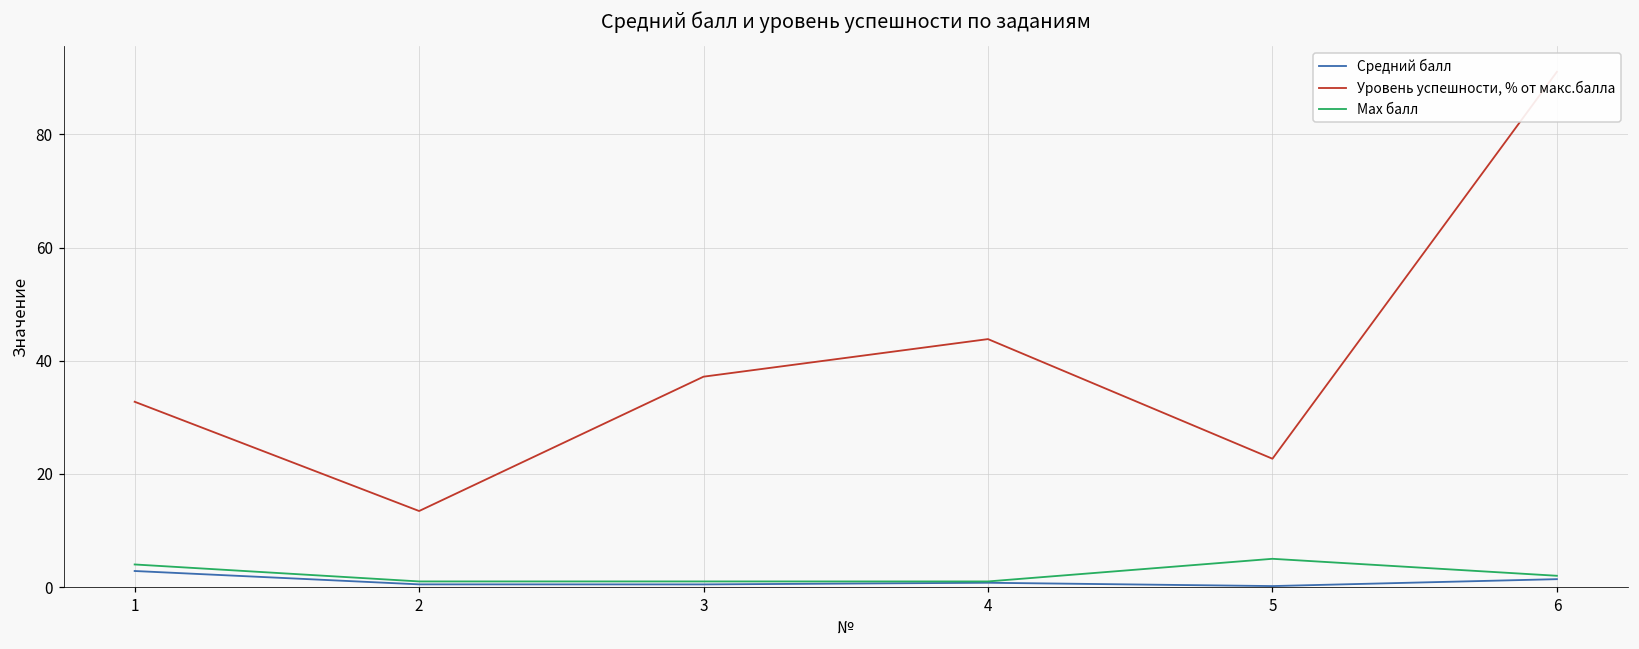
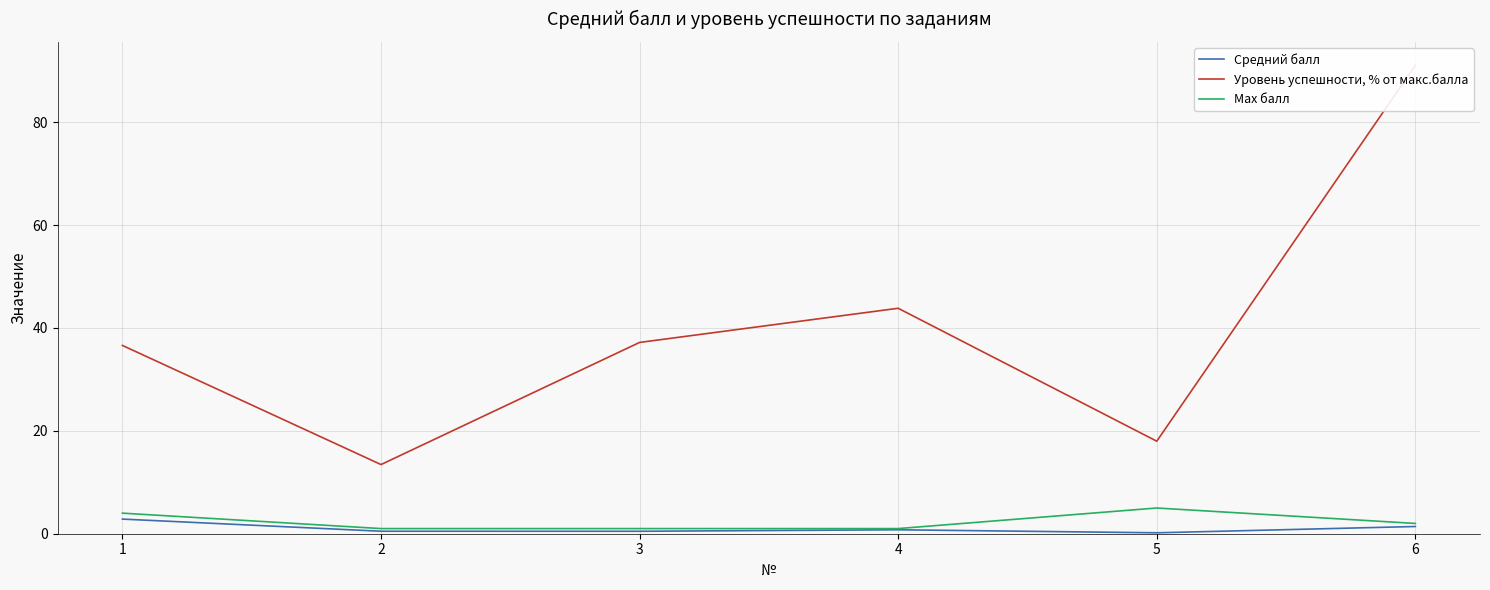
  {
    "Средний балл": {
      "1": 3,
      "2": 0,
      "3": 0,
      "5": 0,
      "6": 1
    },
    "Уровень успешности, % от макс.балла": {
-     "1": 33,
+     "1": 37,
      "2": 13,
      "3": 37,
      "4": 44,
-     "5": 23
+     "5": 18
    },
    "Max балл": {
      "1": 4,
      "2": 1,
      "3": 1,
      "5": 5,
      "6": 2
    }
  }
